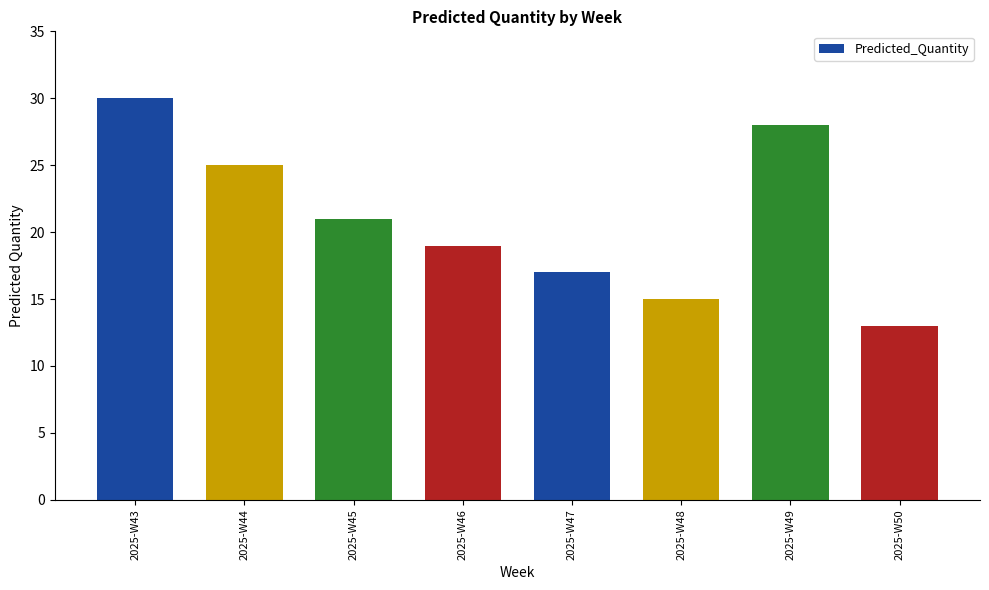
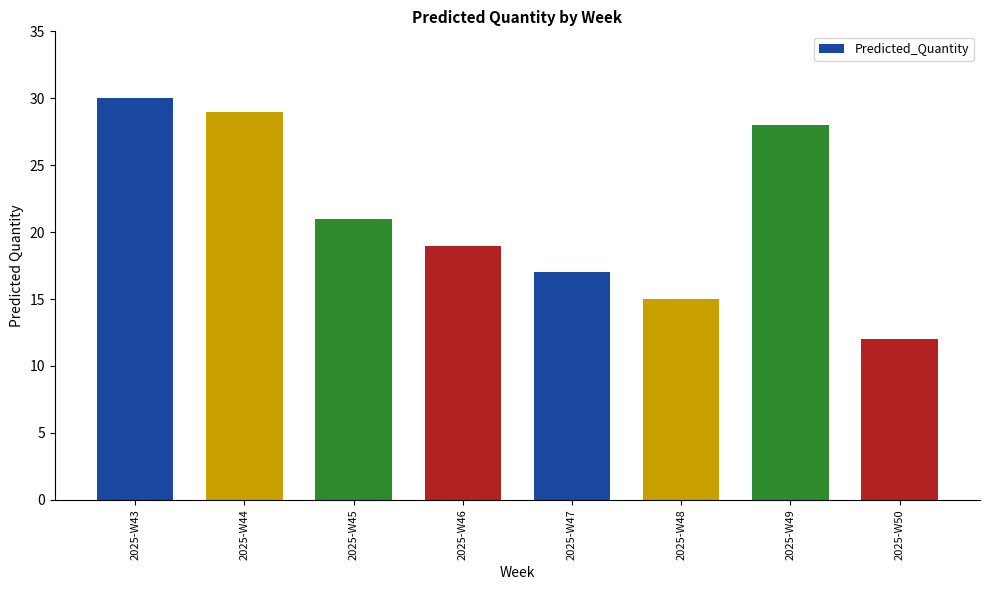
  {
    "2025-W43": 30,
-   "2025-W44": 25,
+   "2025-W44": 29,
    "2025-W45": 21,
    "2025-W46": 19,
    "2025-W47": 17,
    "2025-W48": 15,
    "2025-W49": 28,
-   "2025-W50": 13
+   "2025-W50": 12
  }
